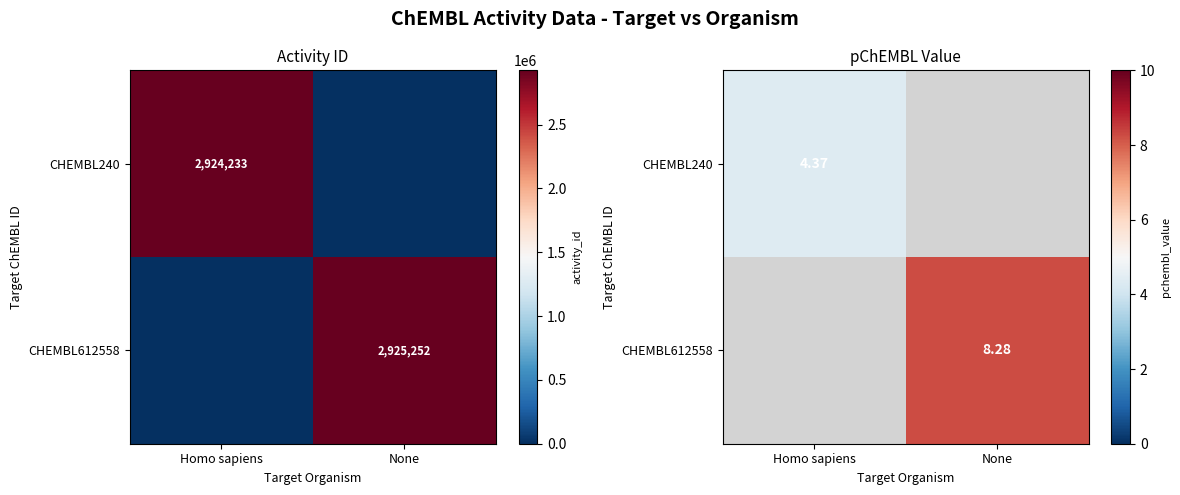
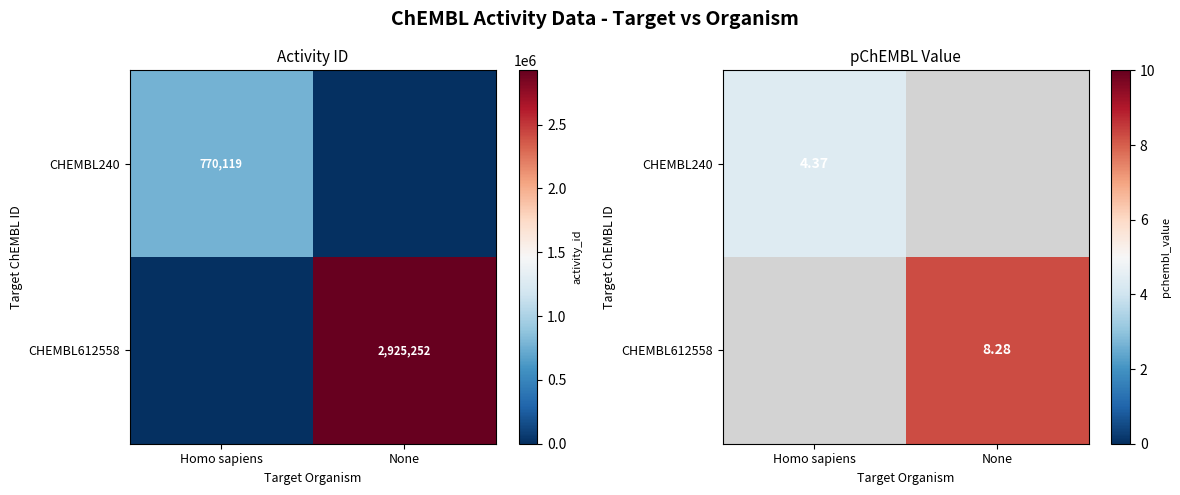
  {
    "Activity ID": {
      "CHEMBL240": {
-       "Homo sapiens": "2,924,233"
+       "Homo sapiens": "770,119"
      },
      "CHEMBL612558": {
        "None": "2,925,252"
      }
    },
    "pChEMBL Value": {
      "CHEMBL612558": {
        "None": "8.28"
      }
    }
  }
